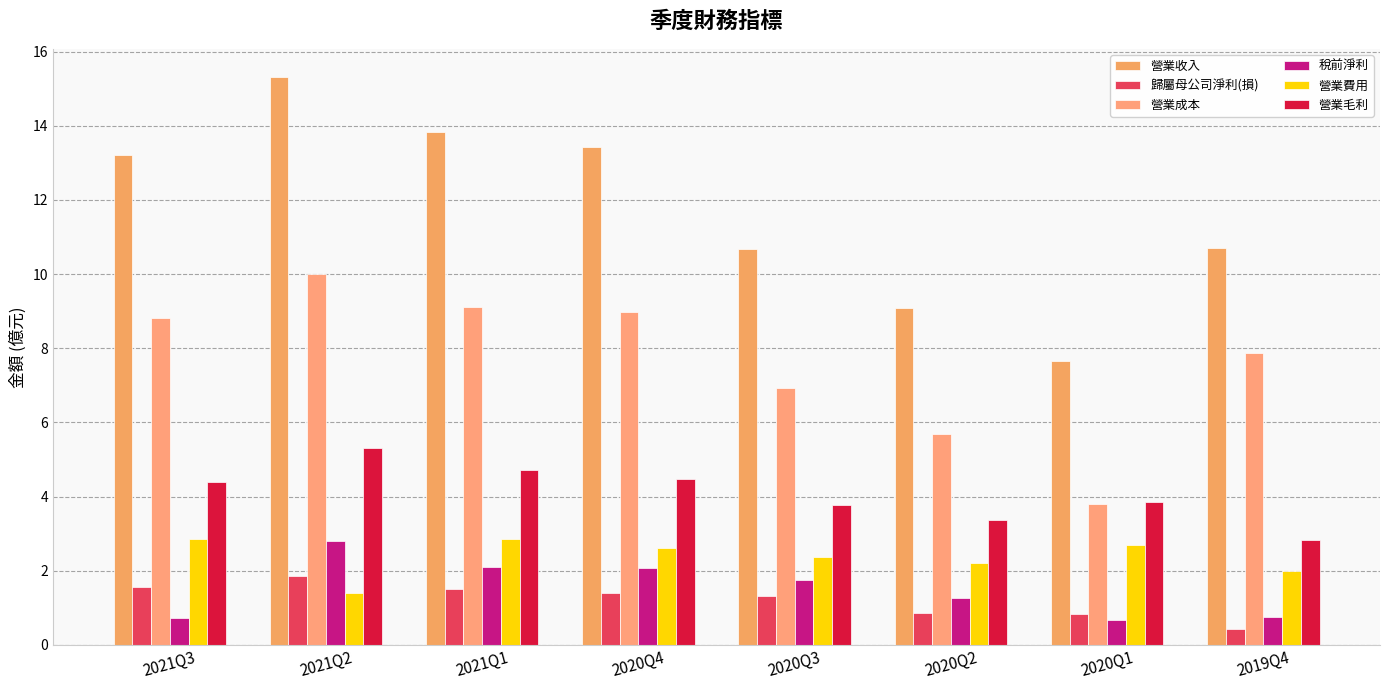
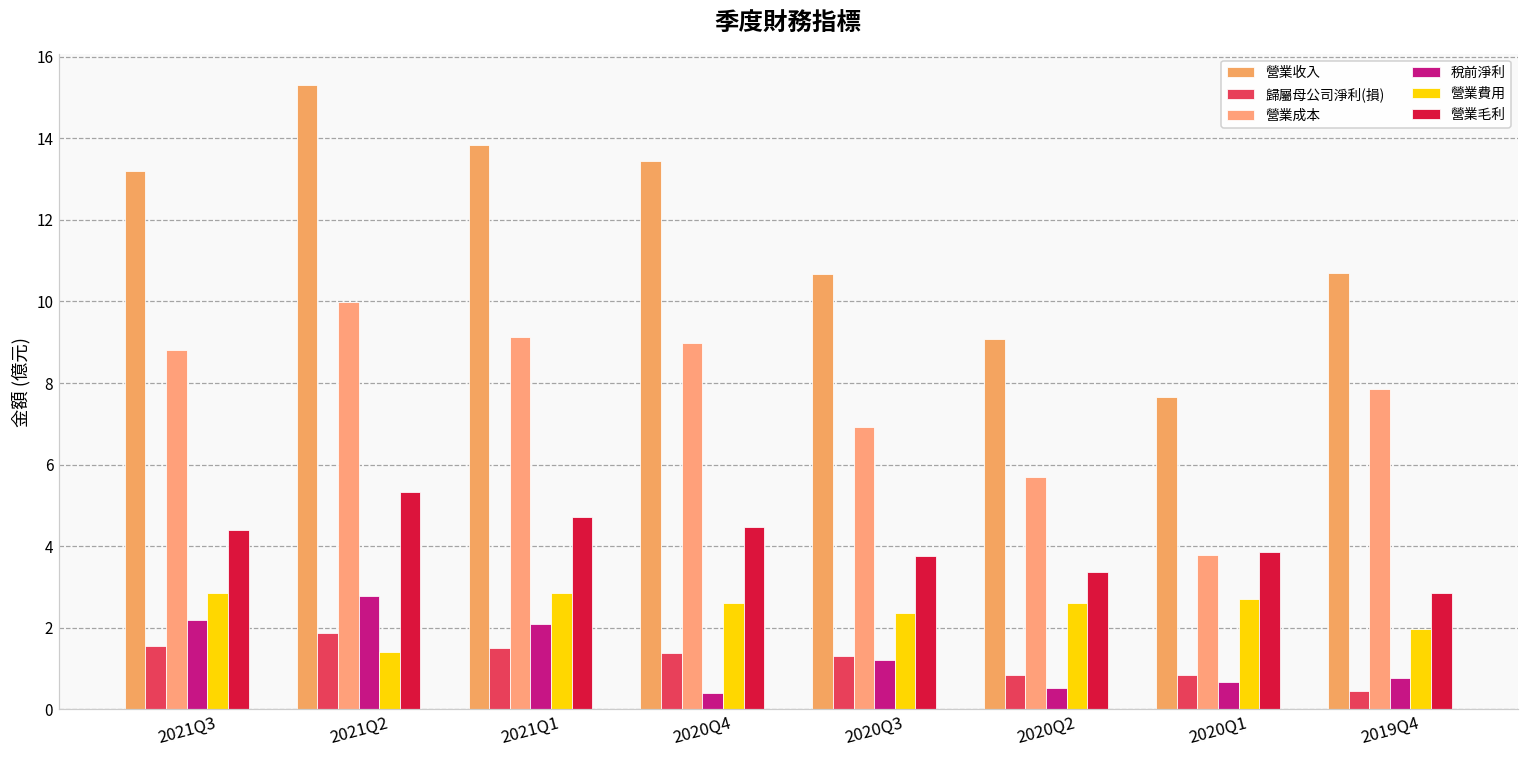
  {
    "稅前淨利": {
-     "2021Q3": 0.7,
+     "2021Q3": 2.2,
      "2021Q2": 2.8,
      "2021Q1": 2.1,
-     "2020Q4": 2.1,
-     "2020Q3": 1.7,
-     "2020Q2": 1.3,
+     "2020Q4": 0.4,
+     "2020Q3": 1.2,
+     "2020Q2": 0.5,
      "2020Q1": 0.7,
      "2019Q4": 0.8
    },
    "營業費用": {
      "2021Q3": 2.9,
      "2021Q2": 1.4,
      "2021Q1": 2.9,
      "2020Q4": 2.6,
      "2020Q3": 2.4,
-     "2020Q2": 2.2,
+     "2020Q2": 2.6,
      "2020Q1": 2.7,
      "2019Q4": 2.0
    }
  }
